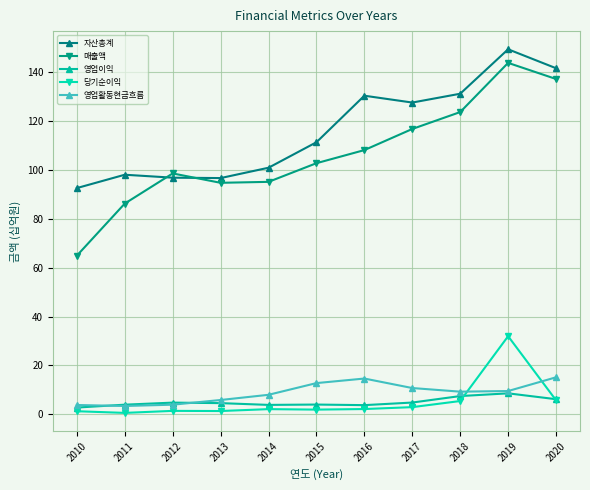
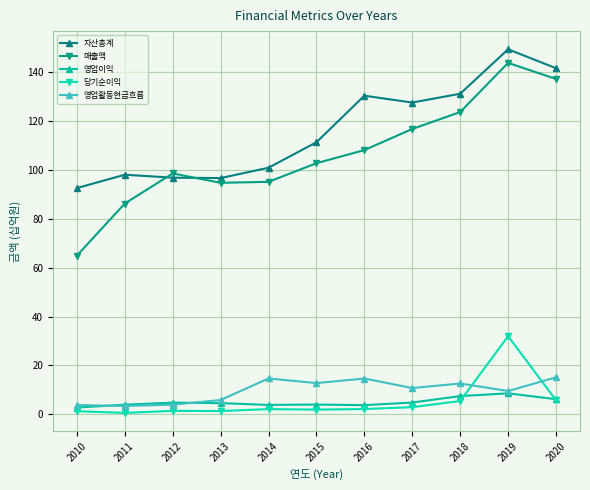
  {
    "영업활동현금흐름": {
      "2010": 4,
      "2013": 6,
-     "2014": 8,
+     "2014": 15,
      "2015": 13,
      "2016": 15,
      "2017": 11,
-     "2018": 9,
+     "2018": 13,
      "2020": 15
    }
  }
